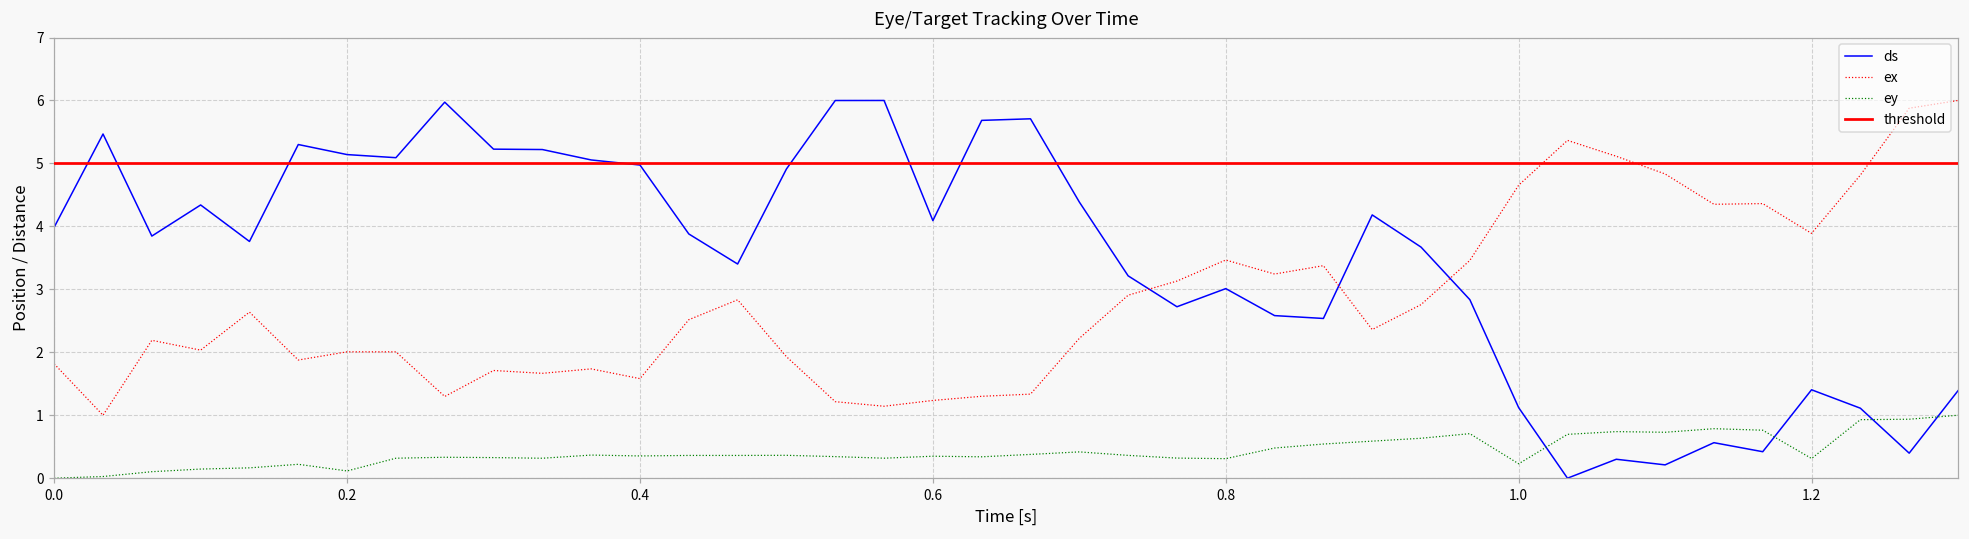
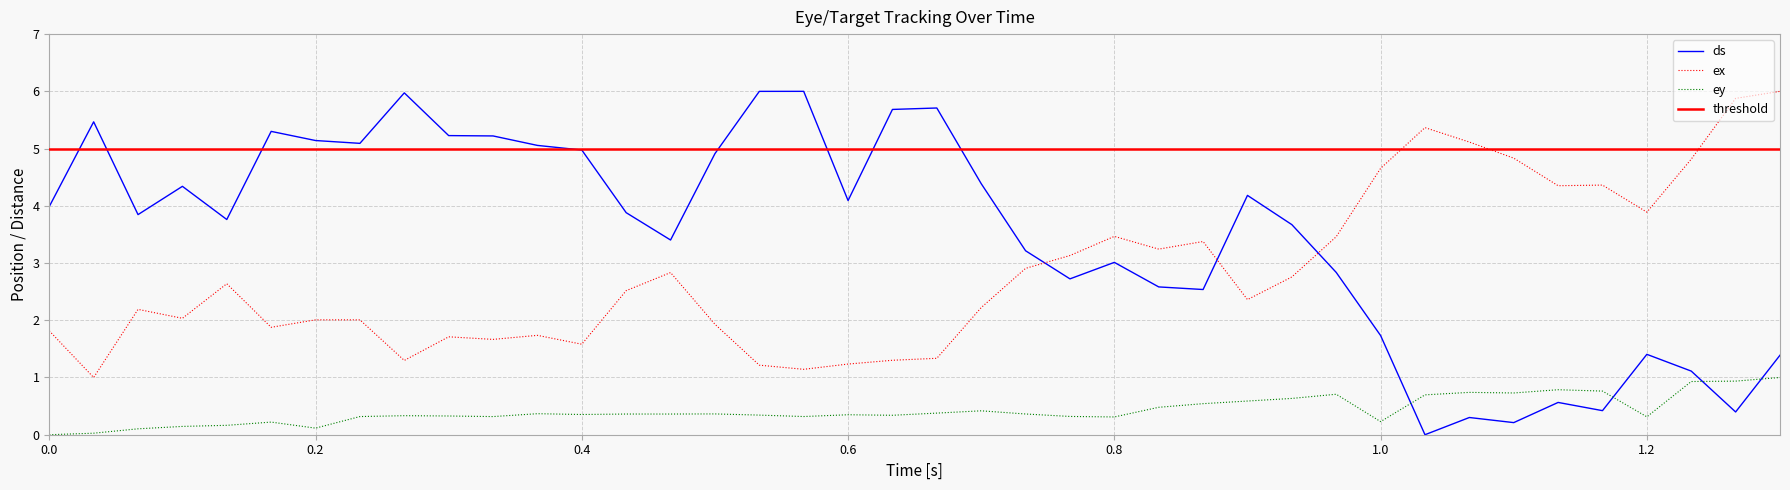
  {
    "ds": {
      "0.0": 4.0,
      "0.2": 5.1,
      "0.4": 5.0,
      "0.6": 4.1,
      "0.8": 3.0,
-     "1.0": 1.1,
+     "1.0": 1.7,
      "1.2": 1.4
    },
    "ex": {
      "0.0": 1.8,
      "0.2": 2.0,
      "0.4": 1.6,
      "0.6": 1.2,
      "0.8": 3.5,
      "1.0": 4.7,
      "1.2": 3.9
    },
    "ey": {
      "0.0": 0.0,
      "0.2": 0.1,
      "0.4": 0.4,
      "0.6": 0.3,
      "0.8": 0.3,
      "1.0": 0.2,
      "1.2": 0.3
    }
  }
